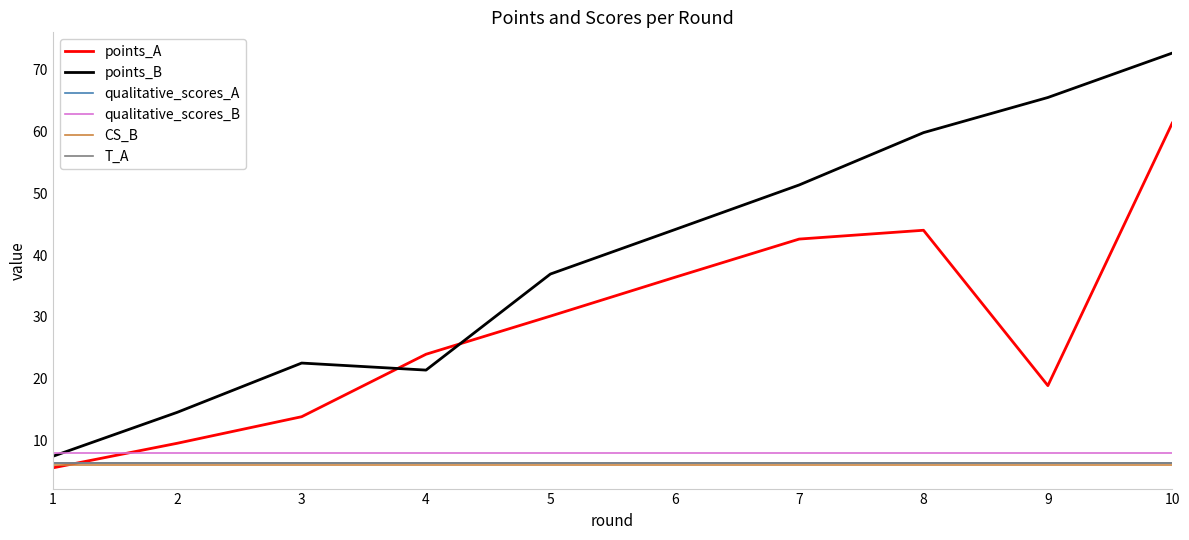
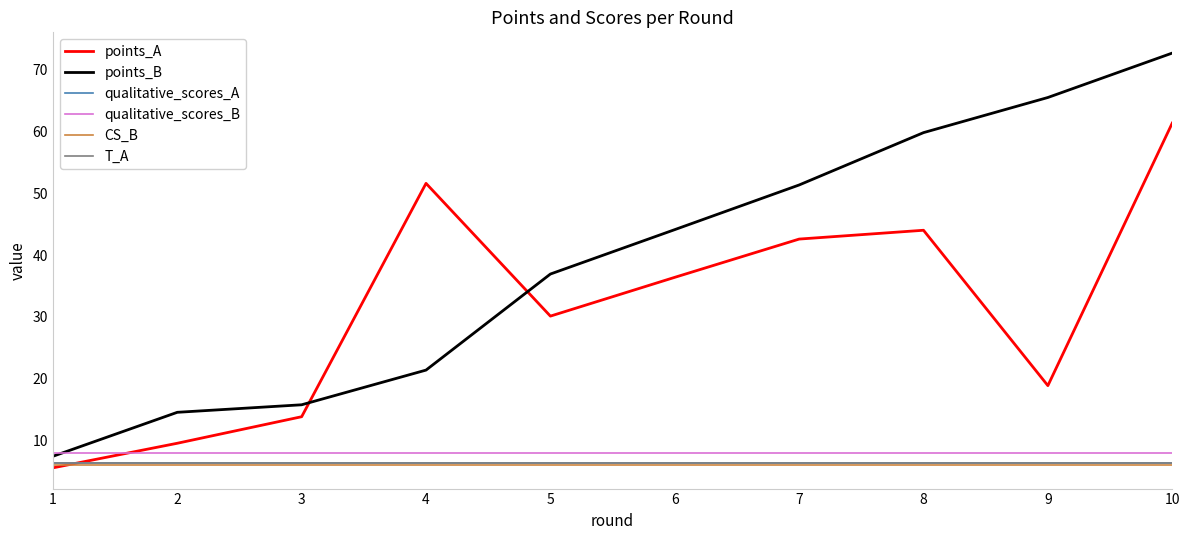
  {
    "points_A": {
      "1": 6,
      "2": 10,
      "3": 14,
-     "4": 24,
+     "4": 52,
      "5": 30,
      "6": 36,
      "7": 43,
      "8": 44,
      "9": 19,
      "10": 61
    },
    "points_B": {
      "1": 7,
      "2": 15,
-     "3": 23,
+     "3": 16,
      "4": 21,
      "5": 37,
      "6": 44,
      "7": 51,
      "8": 60,
      "9": 65,
      "10": 73
    },
    "qualitative_scores_B": {
      "1": 8,
      "2": 8,
      "3": 8,
      "4": 8,
      "5": 8,
      "6": 8,
      "7": 8,
      "8": 8,
      "9": 8,
      "10": 8
    }
  }
